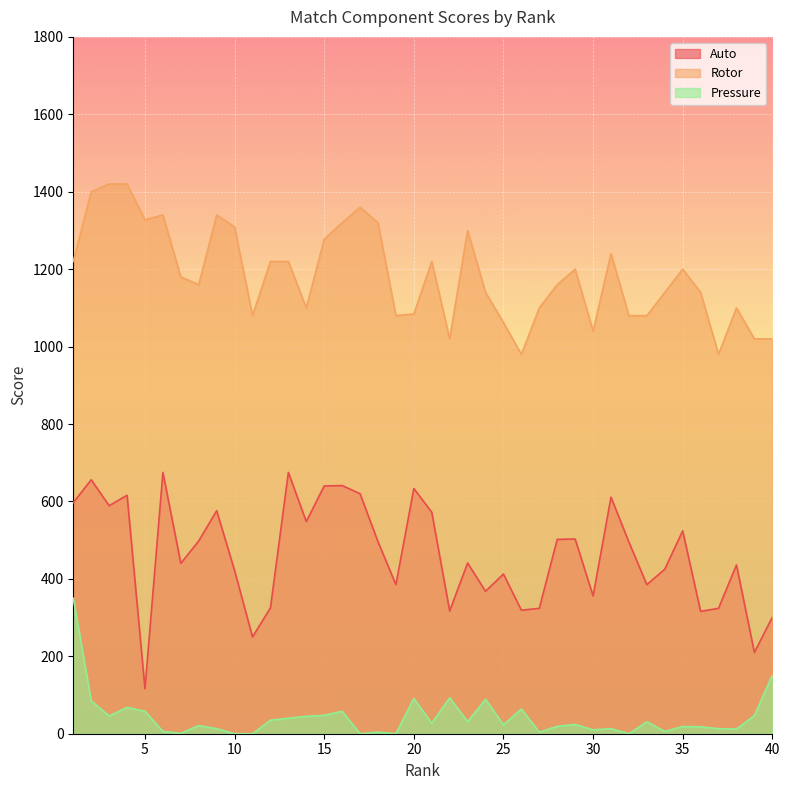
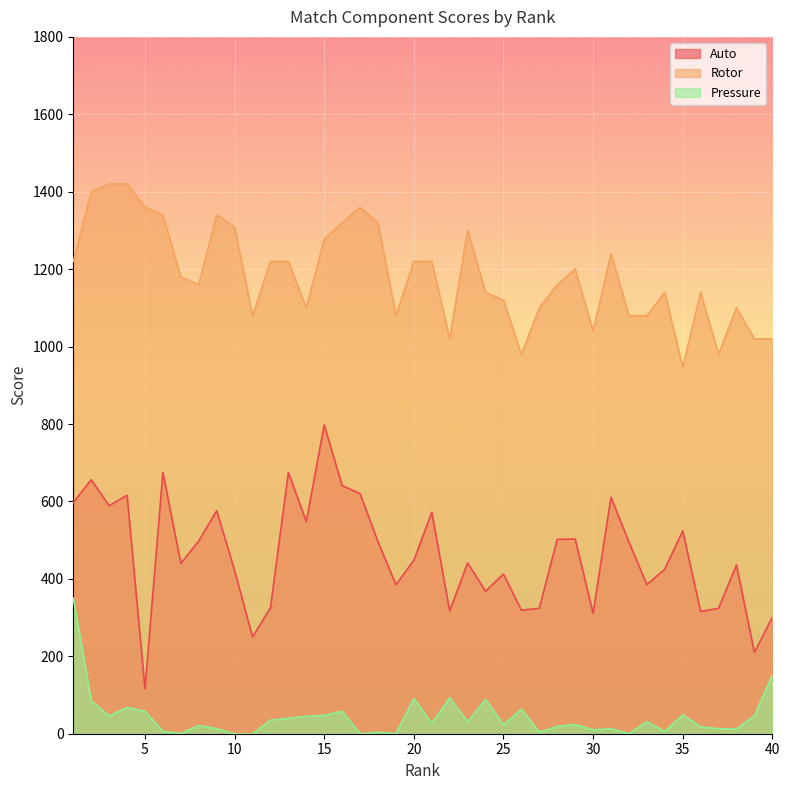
  {
    "Auto": {
      "5": 120,
      "10": 420,
-     "15": 640,
-     "20": 630,
+     "15": 800,
+     "20": 450,
      "25": 410,
-     "30": 360,
+     "30": 310,
      "35": 520,
      "40": 300
    },
    "Rotor": {
-     "5": 1330,
+     "5": 1360,
      "10": 1310,
      "15": 1280,
-     "20": 1080,
-     "25": 1060,
+     "20": 1220,
+     "25": 1120,
      "30": 1040,
-     "35": 1200,
+     "35": 950,
      "40": 1020
    },
    "Pressure": {
      "5": 60,
      "10": 0,
      "15": 50,
      "20": 90,
      "25": 20,
      "30": 10,
-     "35": 20,
+     "35": 50,
      "40": 150
    }
  }
